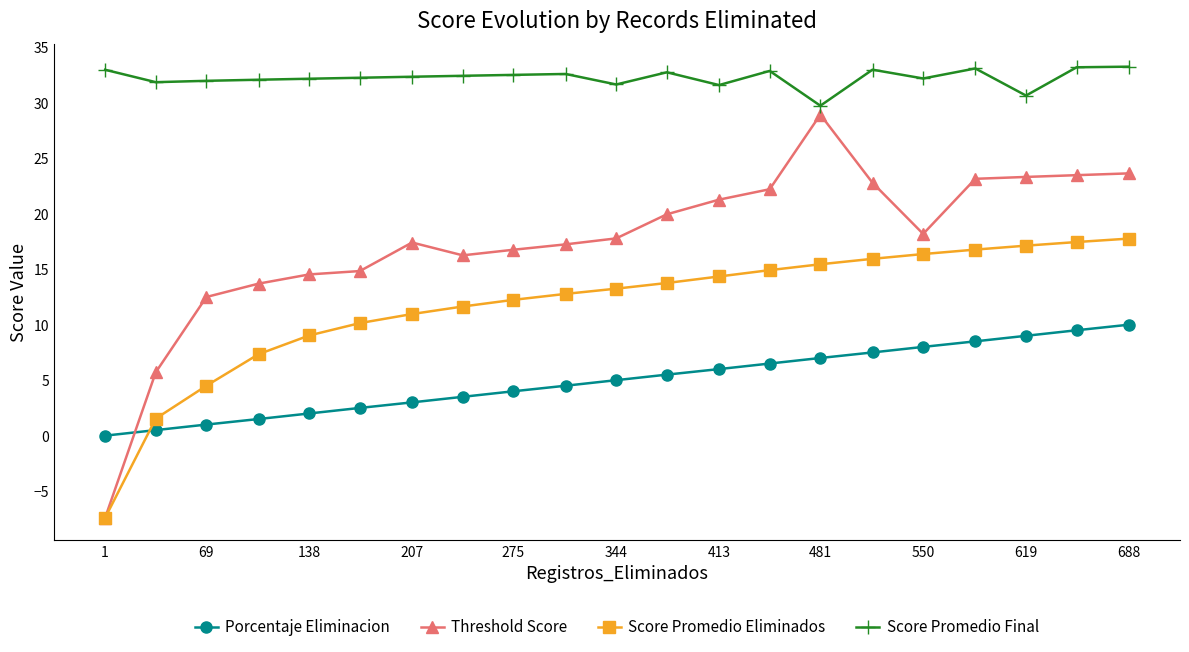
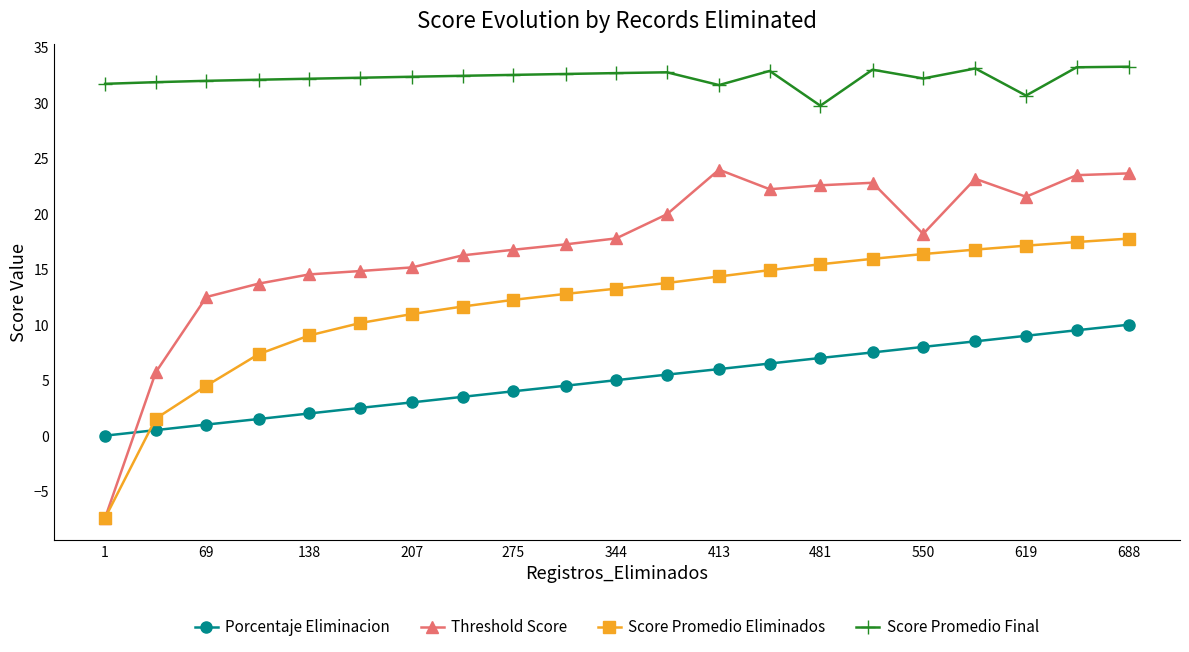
  {
    "Porcentaje Eliminacion": {
      "1": 0.0,
      "69": 1.0,
      "138": 2.0,
      "207": 3.0,
      "275": 4.0,
      "344": 5.0,
      "413": 6.0,
      "481": 7.0,
      "550": 8.0,
      "619": 9.0,
      "688": 10.0
    },
    "Threshold Score": {
      "69": 12.5,
      "138": 14.5,
-     "207": 17.4,
+     "207": 15.2,
      "275": 16.8,
      "344": 17.8,
-     "413": 21.3,
-     "481": 28.9,
+     "413": 24.0,
+     "481": 22.6,
      "550": 18.2,
-     "619": 23.3,
+     "619": 21.5,
      "688": 23.6
    },
    "Score Promedio Eliminados": {
      "69": 4.5,
      "138": 9.0,
      "207": 11.0,
      "275": 12.2,
      "344": 13.2,
      "413": 14.3,
      "481": 15.4,
      "550": 16.4,
      "619": 17.1,
      "688": 17.8
    },
    "Score Promedio Final": {
-     "1": 33.0,
+     "1": 31.7,
      "69": 32.0,
      "138": 32.2,
      "207": 32.3,
      "275": 32.5,
-     "344": 31.6,
+     "344": 32.7,
      "413": 31.6,
      "481": 29.7,
      "550": 32.2,
      "619": 30.7,
      "688": 33.3
    }
  }
